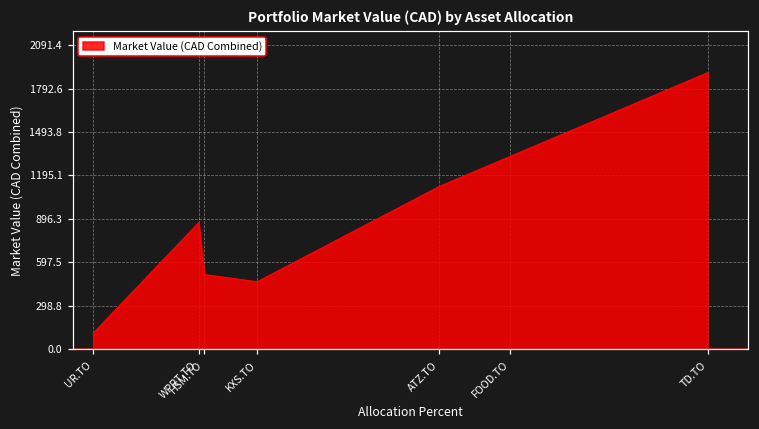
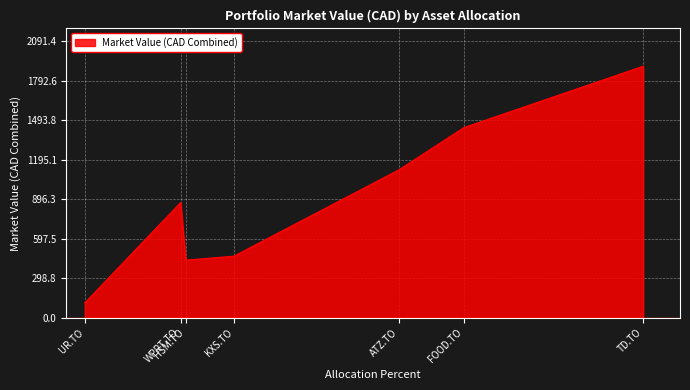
  {
    "UR.TO": 110,
    "WPRT.TO": 870,
-   "HSM.TO": 510,
+   "HSM.TO": 430,
    "KXS.TO": 460,
    "ATZ.TO": 1120,
-   "FOOD.TO": 1330,
+   "FOOD.TO": 1440,
    "TD.TO": 1900
  }
